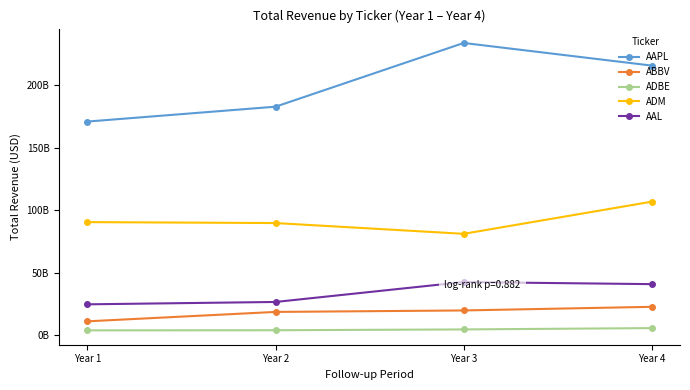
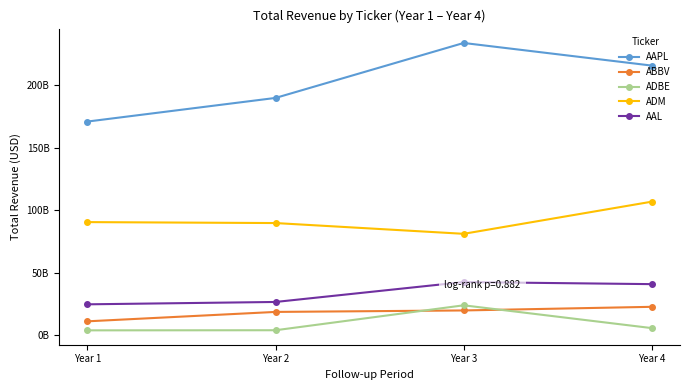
  {
    "AAPL": {
      "Year 1": 171000000000,
-     "Year 2": 183000000000,
+     "Year 2": 190000000000,
      "Year 3": 234000000000,
      "Year 4": 216000000000
    },
    "ABBV": {
      "Year 1": 11000000000,
      "Year 2": 19000000000,
      "Year 3": 20000000000,
      "Year 4": 23000000000
    },
    "ADBE": {
      "Year 1": 4000000000,
      "Year 2": 4000000000,
-     "Year 3": 5000000000,
+     "Year 3": 24000000000,
      "Year 4": 6000000000
    },
    "ADM": {
      "Year 1": 91000000000,
      "Year 2": 90000000000,
      "Year 3": 81000000000,
      "Year 4": 107000000000
    },
    "AAL": {
      "Year 1": 25000000000,
      "Year 2": 27000000000,
      "Year 4": 41000000000
    }
  }
